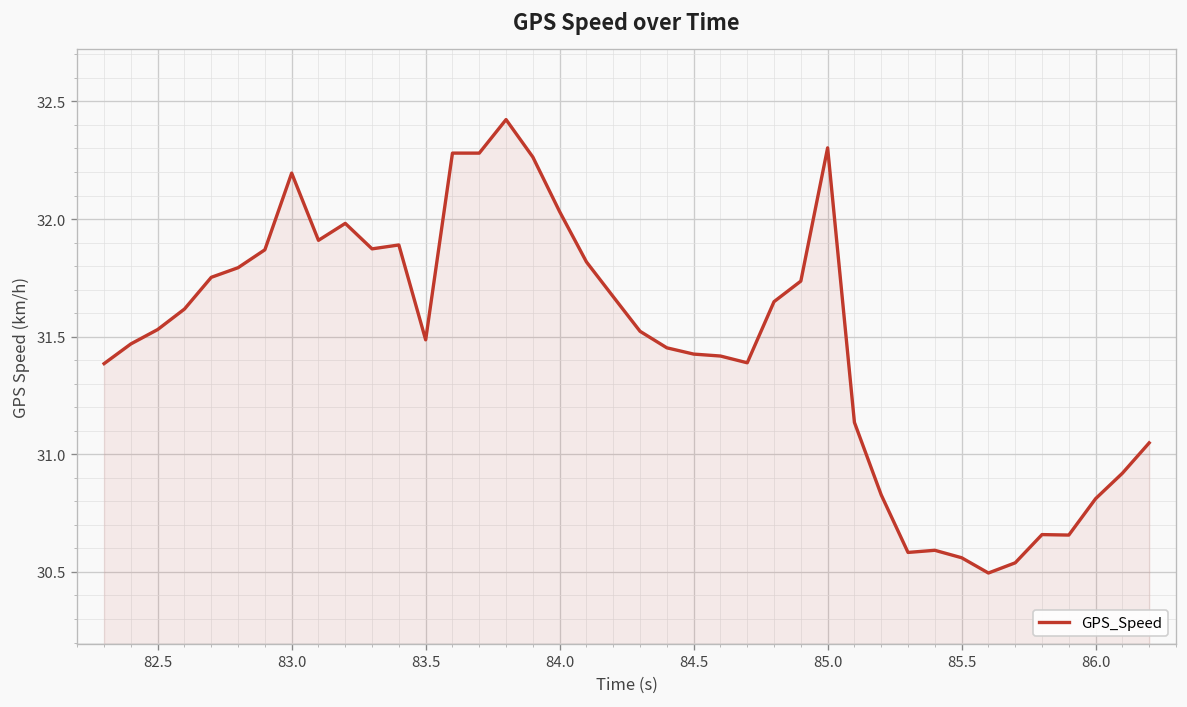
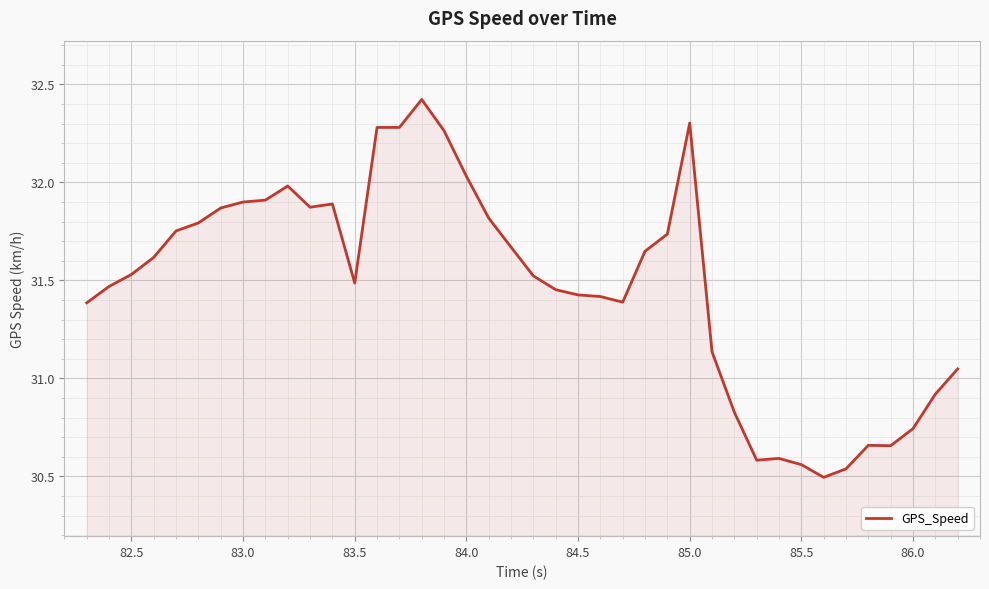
  {
    "82.5": 31.53,
-   "83.0": 32.20,
+   "83.0": 31.90,
    "83.5": 31.49,
    "84.0": 32.03,
    "84.5": 31.43,
    "85.0": 32.30,
    "85.5": 30.56,
-   "86.0": 30.81
+   "86.0": 30.74
  }
